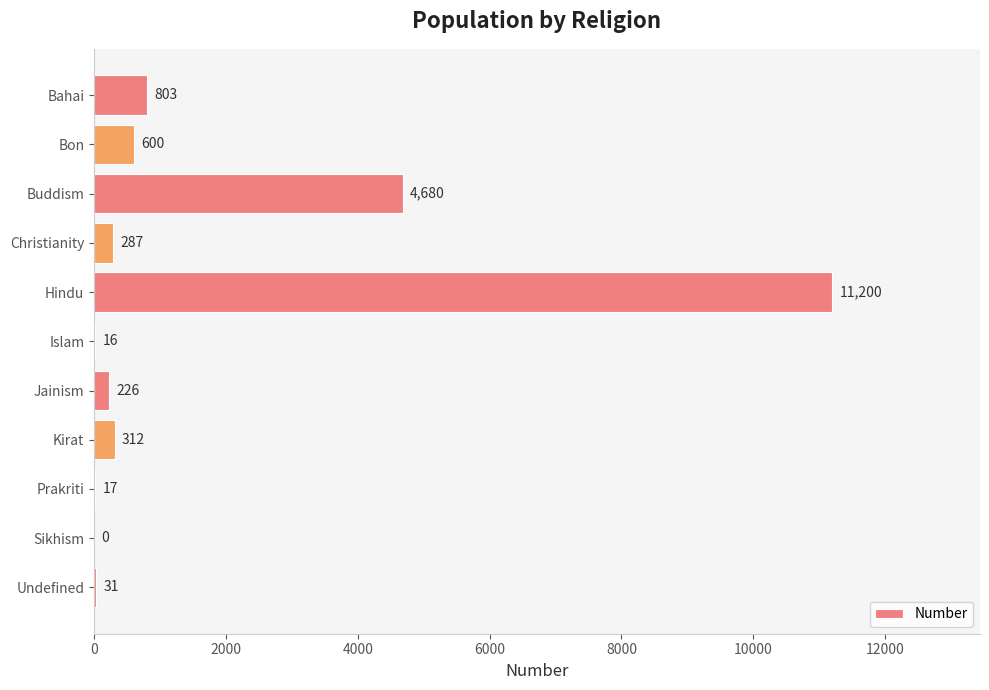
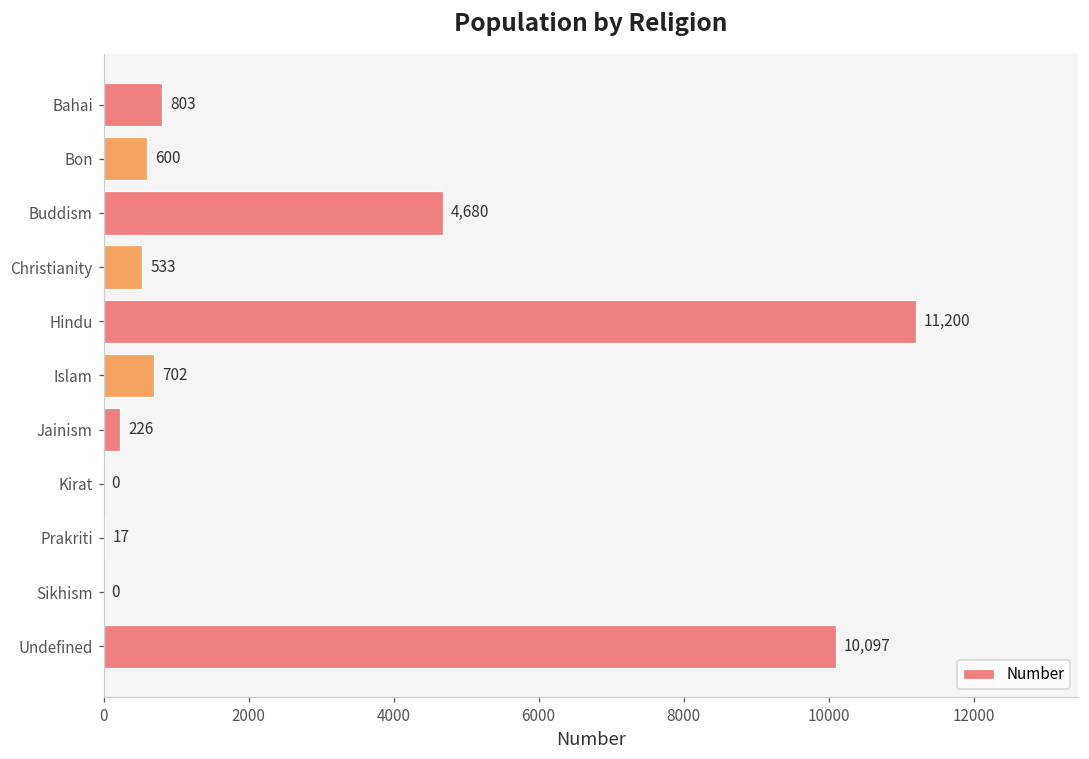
  {
    "Bahai": "803",
    "Bon": "600",
    "Buddism": "4,680",
-   "Christianity": "287",
+   "Christianity": "533",
    "Hindu": "11,200",
-   "Islam": "16",
+   "Islam": "702",
    "Jainism": "226",
-   "Kirat": "312",
+   "Kirat": "0",
    "Prakriti": "17",
    "Sikhism": "0",
-   "Undefined": "31"
+   "Undefined": "10,097"
  }
